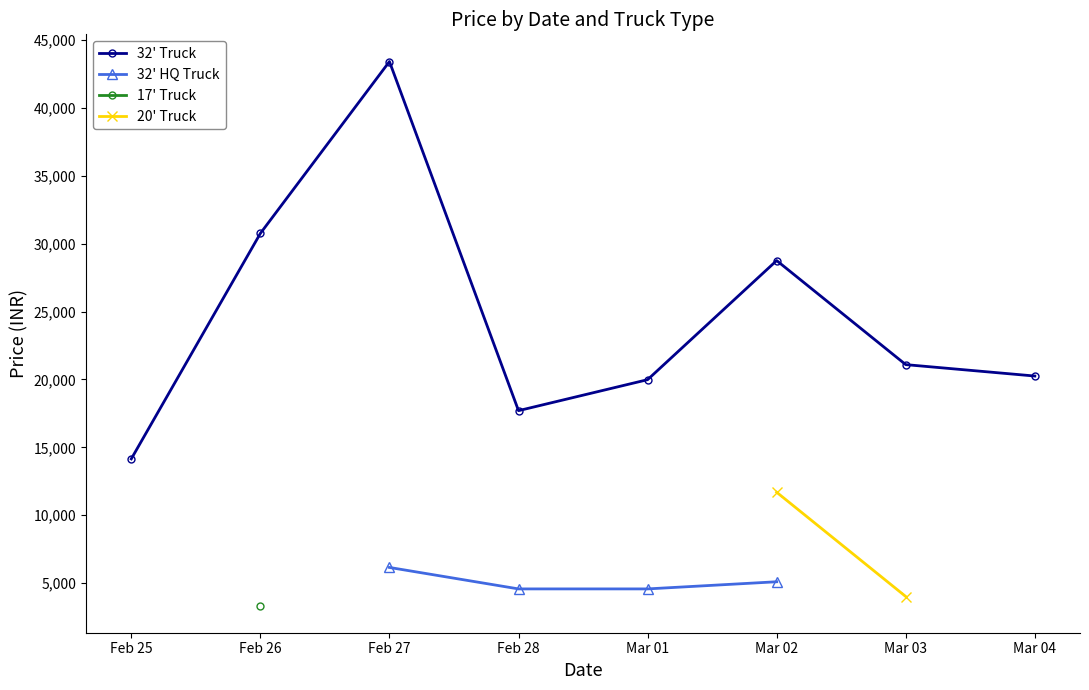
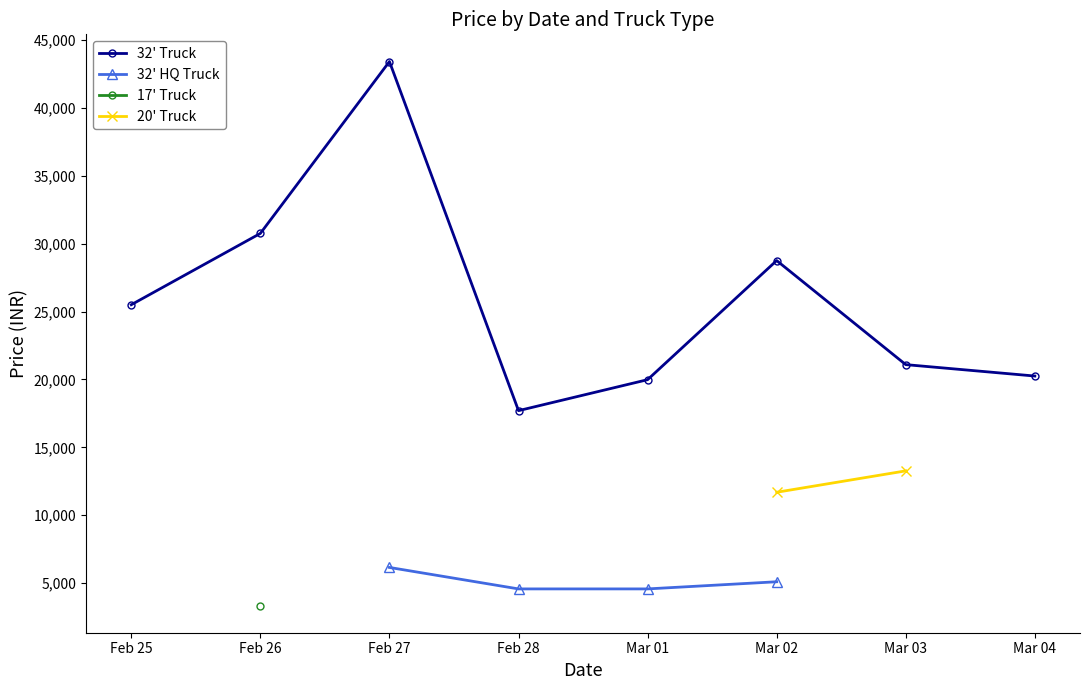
  {
    "32' Truck": {
-     "Feb 25": "14,200",
+     "Feb 25": "25,500",
      "Feb 26": "30,800",
      "Feb 27": "43,400",
      "Feb 28": "17,700",
      "Mar 01": "20,000",
      "Mar 02": "28,800",
      "Mar 03": "21,100",
      "Mar 04": "20,300"
    },
    "32' HQ Truck": {
      "Feb 27": "6,200",
      "Feb 28": "4,600",
      "Mar 01": "4,600",
      "Mar 02": "5,100"
    },
    "17' Truck": {
      "Feb 26": "3,400"
    },
    "20' Truck": {
      "Mar 02": "11,700",
-     "Mar 03": "4,000"
+     "Mar 03": "13,300"
    }
  }
